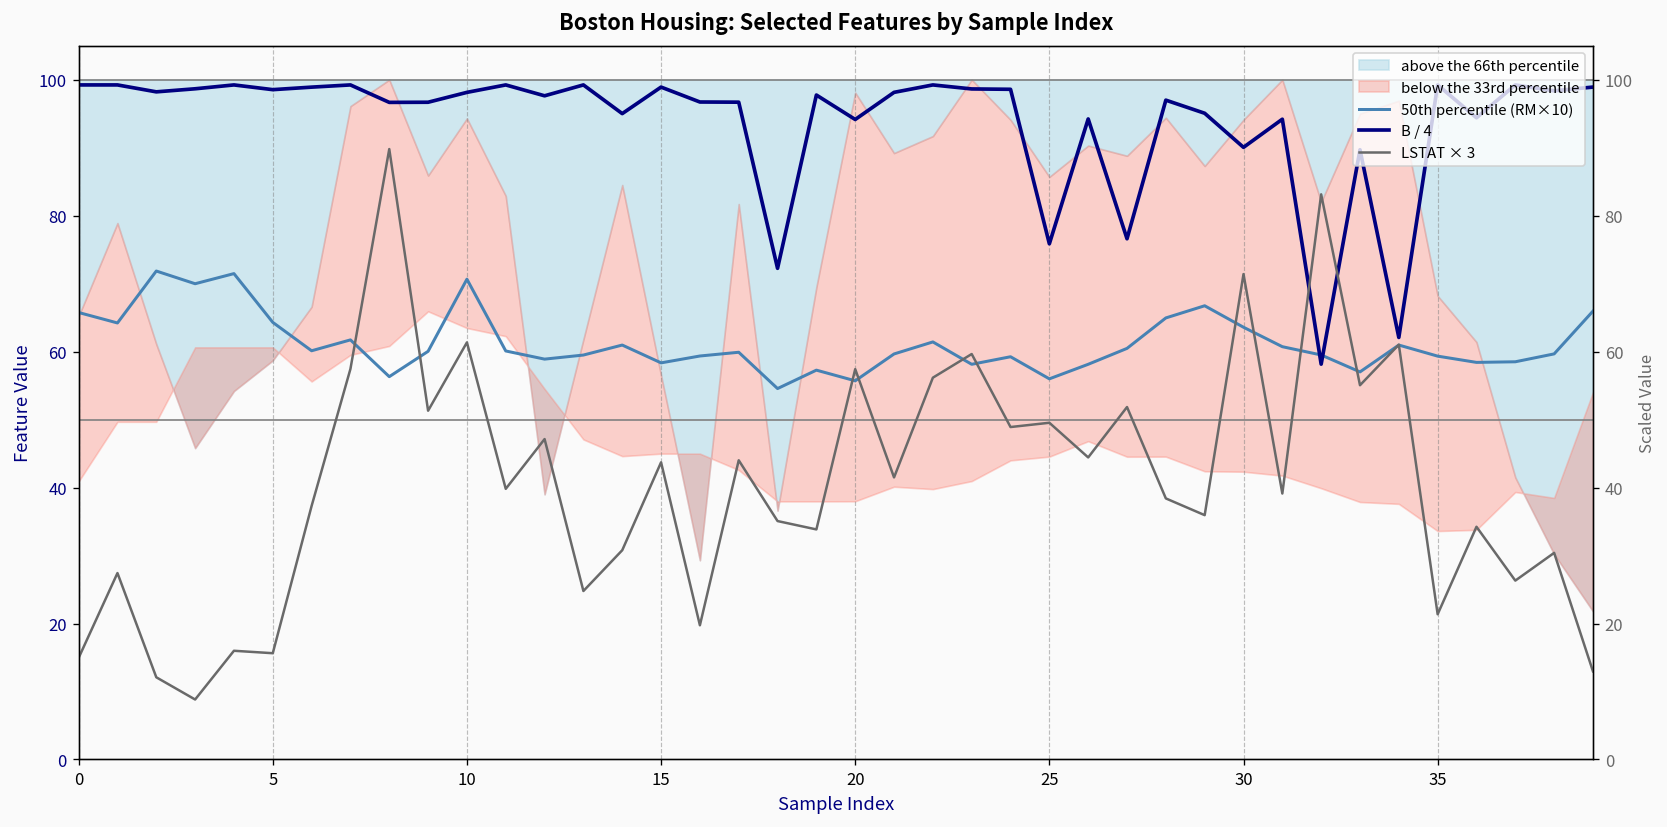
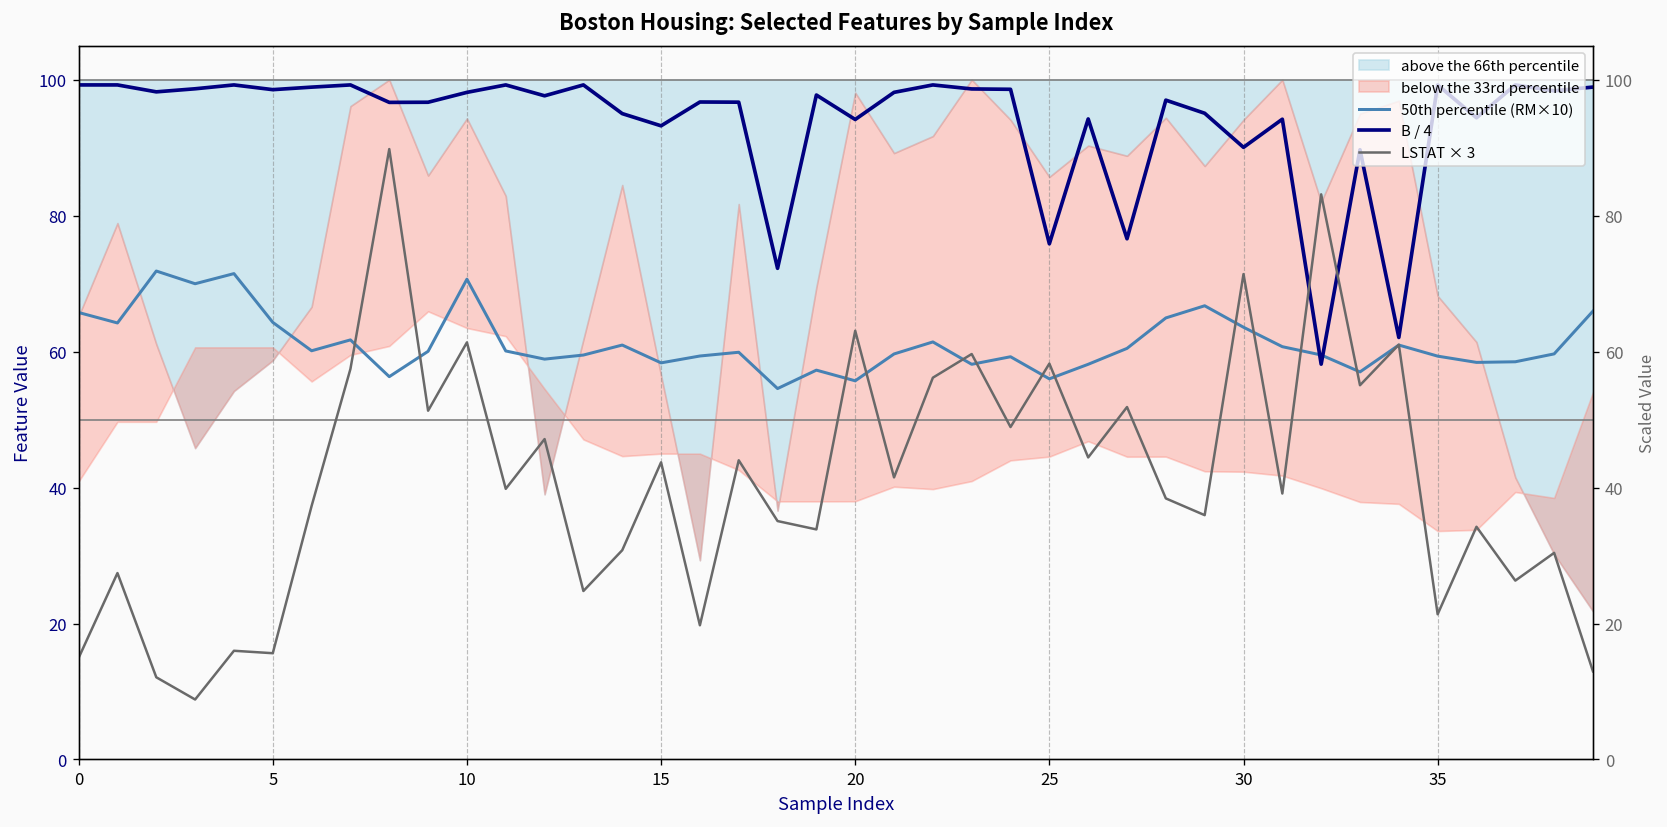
  {
    "50th percentile (RM×10)": {
      "0": 66,
      "5": 64,
      "10": 71,
      "15": 58,
      "20": 56,
      "25": 56,
      "30": 64,
      "35": 59
    },
    "B / 4": {
      "0": 99,
      "5": 99,
      "10": 98,
-     "15": 99,
+     "15": 93,
      "20": 94,
      "25": 76,
      "30": 90
    },
    "LSTAT × 3": {
      "0": 15,
      "5": 16,
      "10": 61,
      "15": 44,
-     "20": 57,
-     "25": 50,
+     "20": 63,
+     "25": 58,
      "30": 71,
      "35": 21
    }
  }
